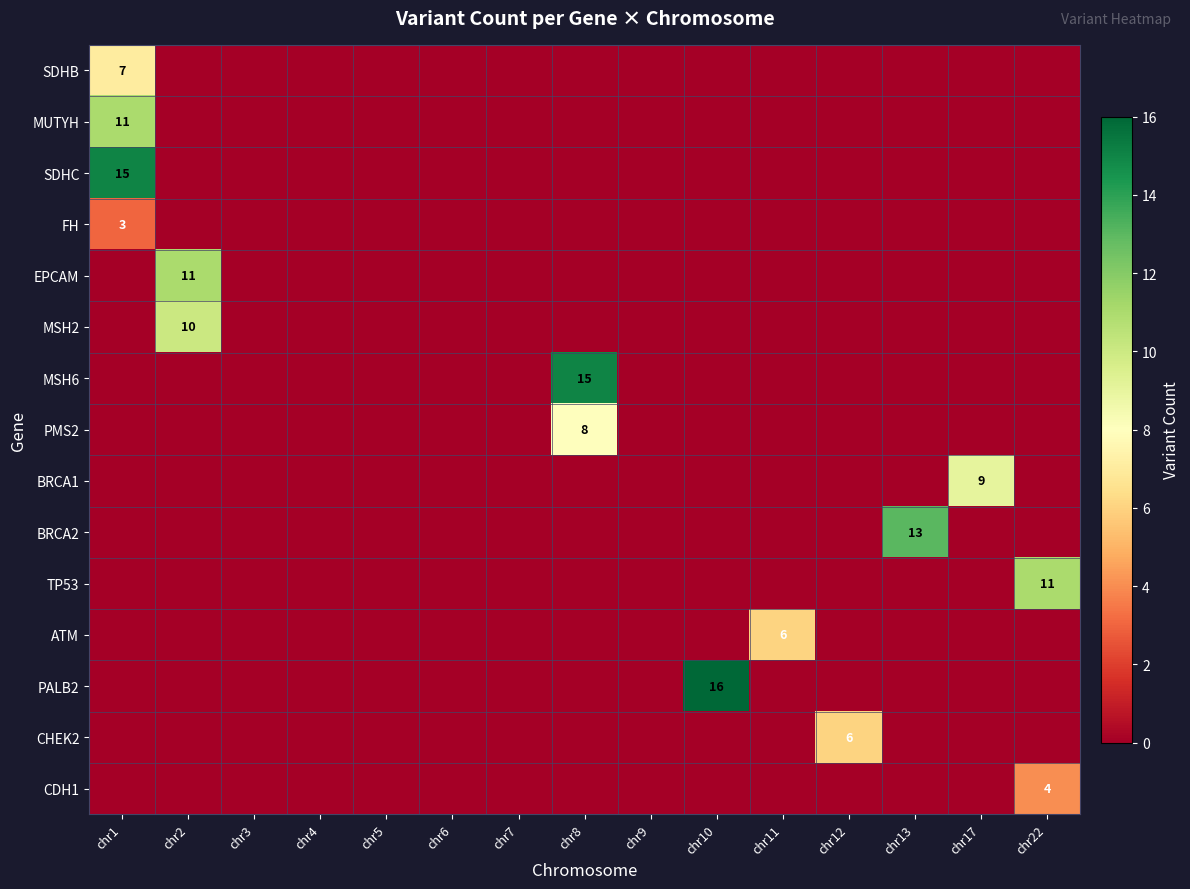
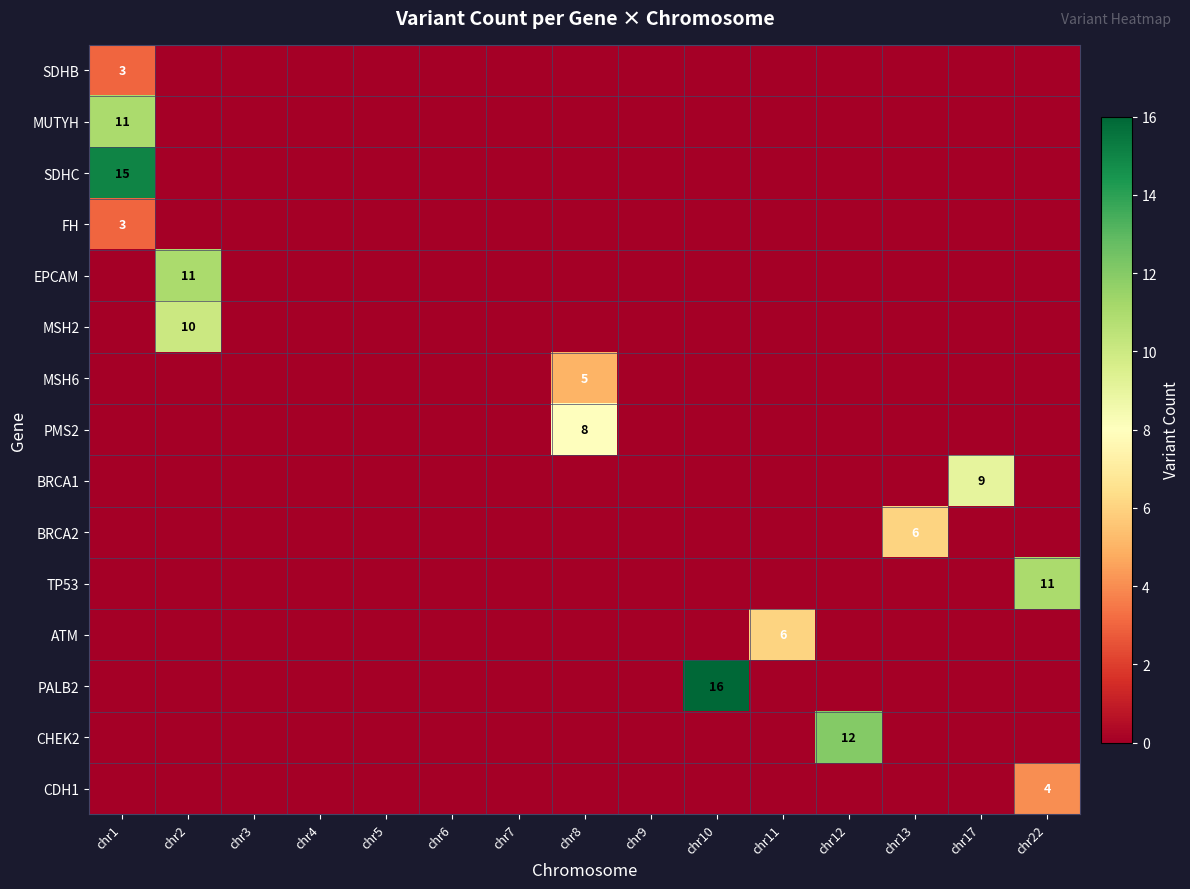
  {
    "SDHB": {
-     "chr1": 7
+     "chr1": 3
    },
    "MUTYH": {
      "chr1": 11
    },
    "SDHC": {
      "chr1": 15
    },
    "FH": {
      "chr1": 3
    },
    "EPCAM": {
      "chr2": 11
    },
    "MSH2": {
      "chr2": 10
    },
    "MSH6": {
-     "chr8": 15
+     "chr8": 5
    },
    "PMS2": {
      "chr8": 8
    },
    "BRCA1": {
      "chr17": 9
    },
    "BRCA2": {
-     "chr13": 13
+     "chr13": 6
    },
    "TP53": {
      "chr22": 11
    },
    "ATM": {
      "chr11": 6
    },
    "PALB2": {
      "chr10": 16
    },
    "CHEK2": {
-     "chr12": 6
+     "chr12": 12
    },
    "CDH1": {
      "chr22": 4
    }
  }
